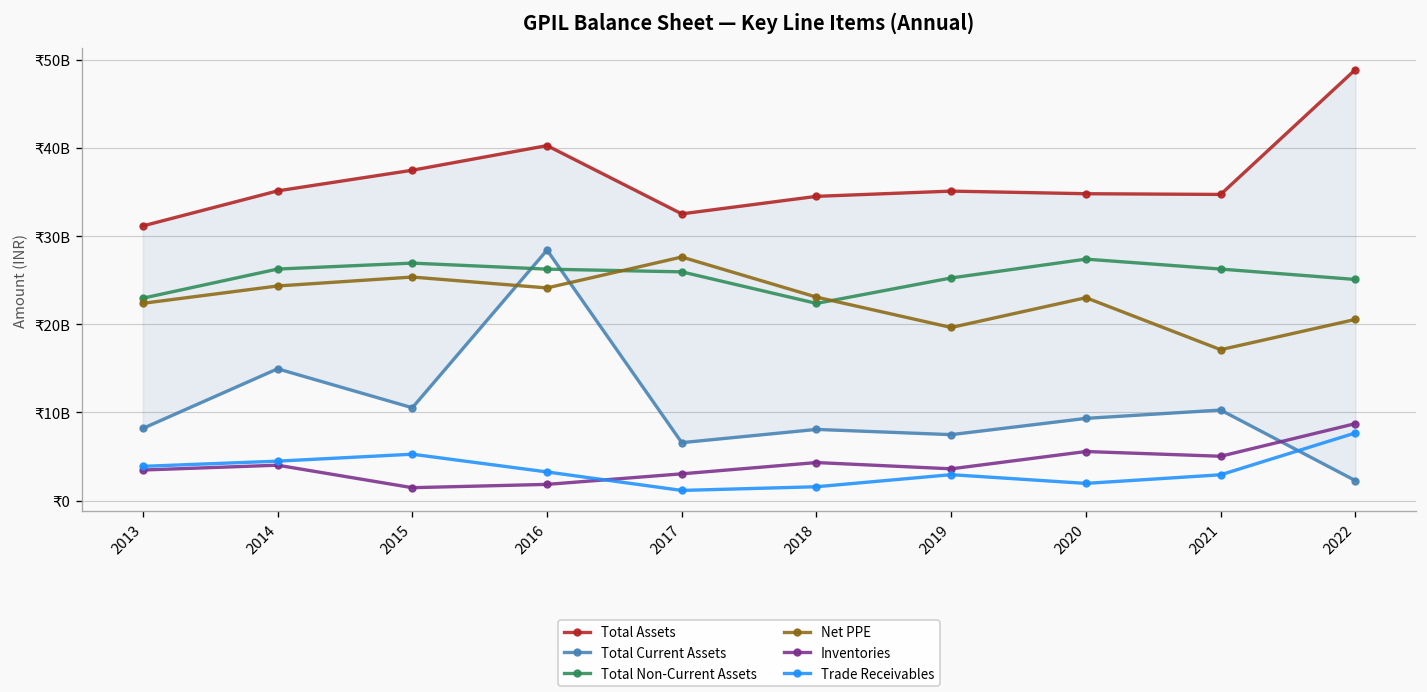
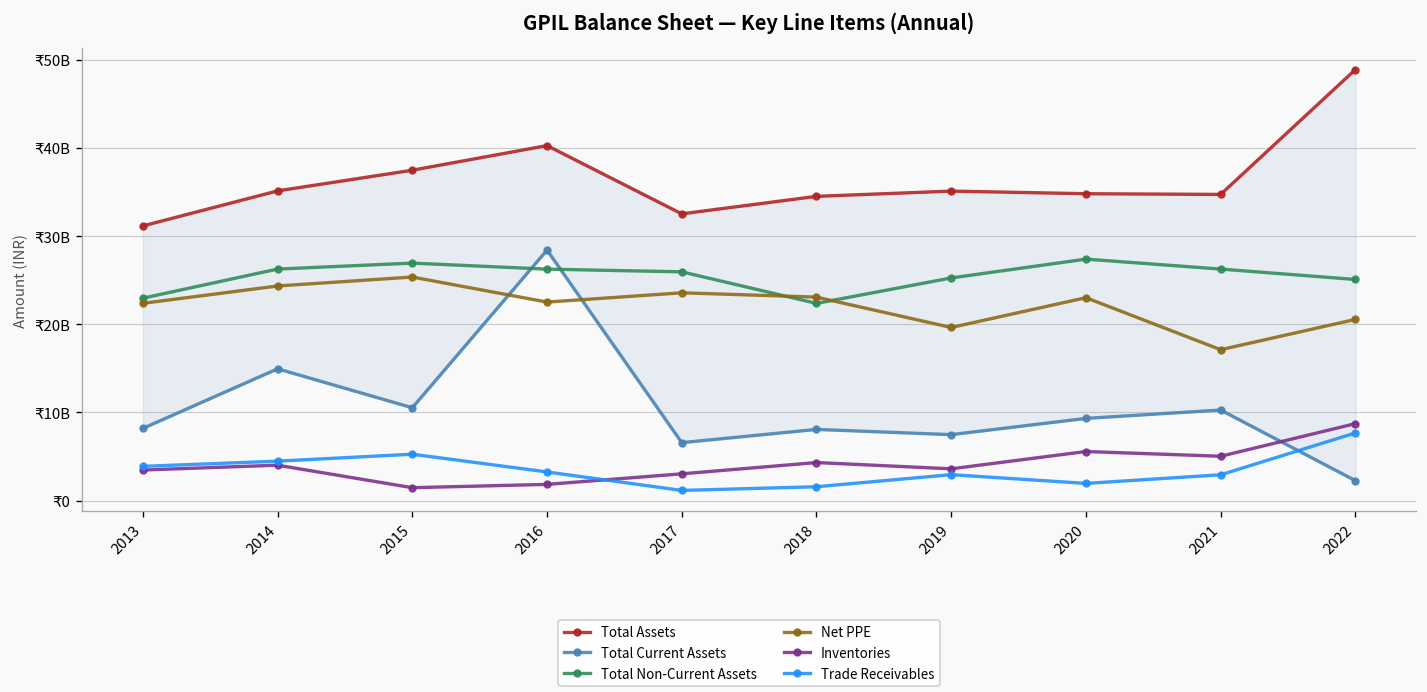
  {
    "Total Assets": {
      "2013": "₹31000000000",
      "2014": "₹35000000000",
      "2015": "₹37000000000",
      "2016": "₹40000000000",
      "2017": "₹33000000000",
      "2018": "₹35000000000",
      "2019": "₹35000000000",
      "2020": "₹35000000000",
      "2021": "₹35000000000",
      "2022": "₹49000000000"
    },
    "Total Current Assets": {
      "2013": "₹8000000000",
      "2014": "₹15000000000",
      "2015": "₹11000000000",
      "2016": "₹28000000000",
      "2017": "₹7000000000",
      "2018": "₹8000000000",
      "2019": "₹7000000000",
      "2020": "₹9000000000",
      "2021": "₹10000000000",
      "2022": "₹2000000000"
    },
    "Total Non-Current Assets": {
      "2013": "₹23000000000",
      "2014": "₹26000000000",
      "2015": "₹27000000000",
      "2016": "₹26000000000",
      "2017": "₹26000000000",
      "2018": "₹22000000000",
      "2019": "₹25000000000",
      "2020": "₹27000000000",
      "2021": "₹26000000000",
      "2022": "₹25000000000"
    },
    "Net PPE": {
      "2013": "₹22000000000",
      "2014": "₹24000000000",
      "2015": "₹25000000000",
-     "2016": "₹24000000000",
-     "2017": "₹28000000000",
+     "2016": "₹23000000000",
+     "2017": "₹24000000000",
      "2018": "₹23000000000",
      "2019": "₹20000000000",
      "2020": "₹23000000000",
      "2021": "₹17000000000",
      "2022": "₹21000000000"
    },
    "Inventories": {
      "2013": "₹3000000000",
      "2014": "₹4000000000",
      "2015": "₹1000000000",
      "2016": "₹2000000000",
      "2017": "₹3000000000",
      "2018": "₹4000000000",
      "2019": "₹4000000000",
      "2020": "₹6000000000",
      "2021": "₹5000000000",
      "2022": "₹9000000000"
    },
    "Trade Receivables": {
      "2013": "₹4000000000",
      "2014": "₹4000000000",
      "2015": "₹5000000000",
      "2016": "₹3000000000",
      "2017": "₹1000000000",
      "2018": "₹2000000000",
      "2019": "₹3000000000",
      "2020": "₹2000000000",
      "2021": "₹3000000000",
      "2022": "₹8000000000"
    }
  }
